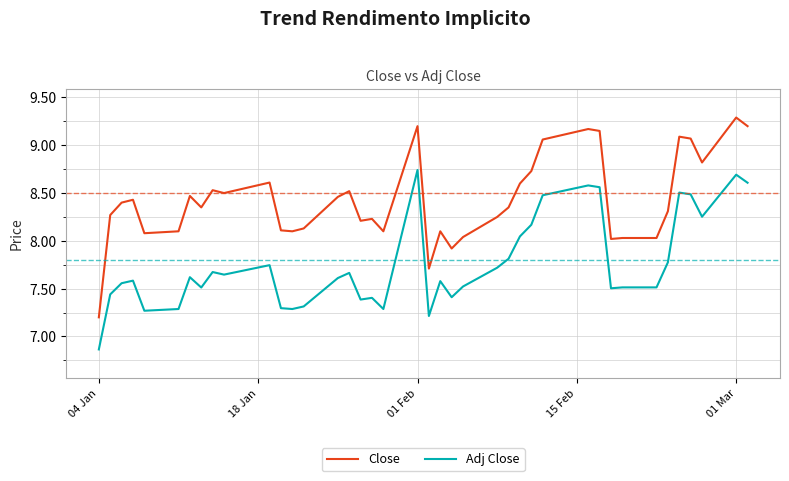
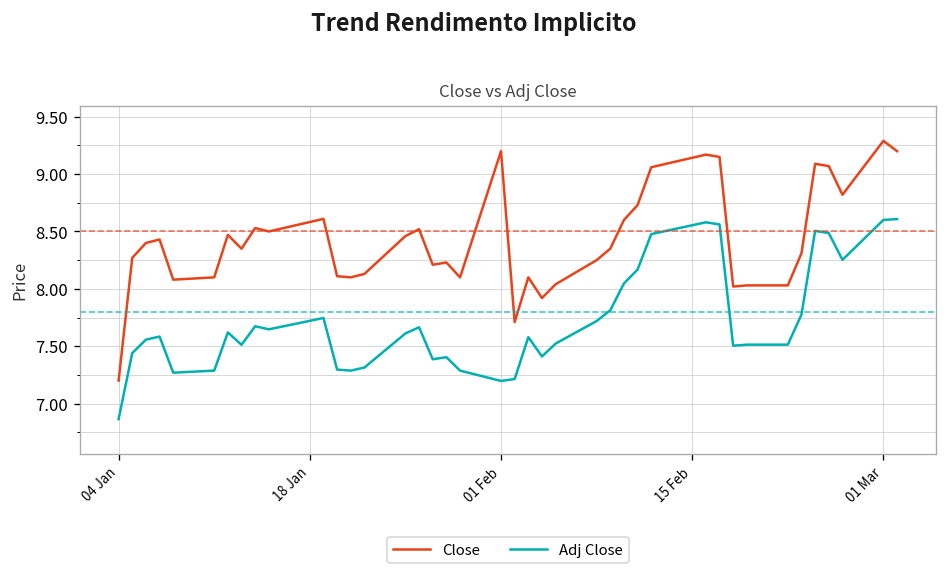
  {
    "Close": {
      "04 Jan": 7.2,
      "01 Feb": 9.2,
      "01 Mar": 9.3
    },
    "Adj Close": {
      "04 Jan": 6.9,
-     "01 Feb": 8.7,
-     "01 Mar": 8.7
+     "01 Feb": 7.2,
+     "01 Mar": 8.6
    }
  }
